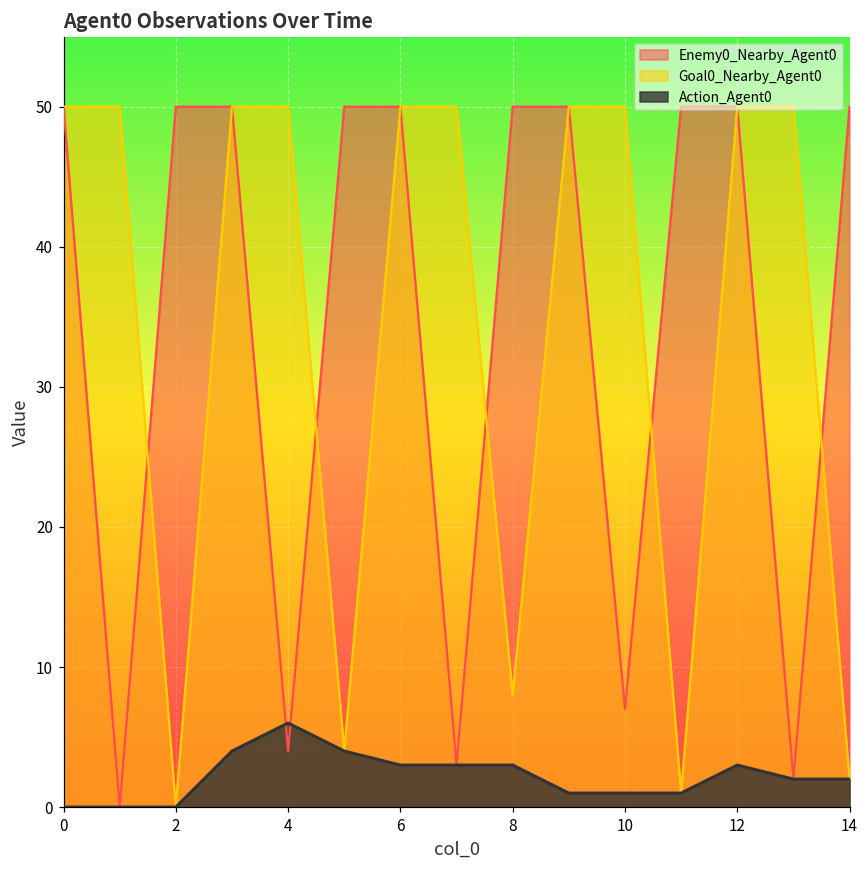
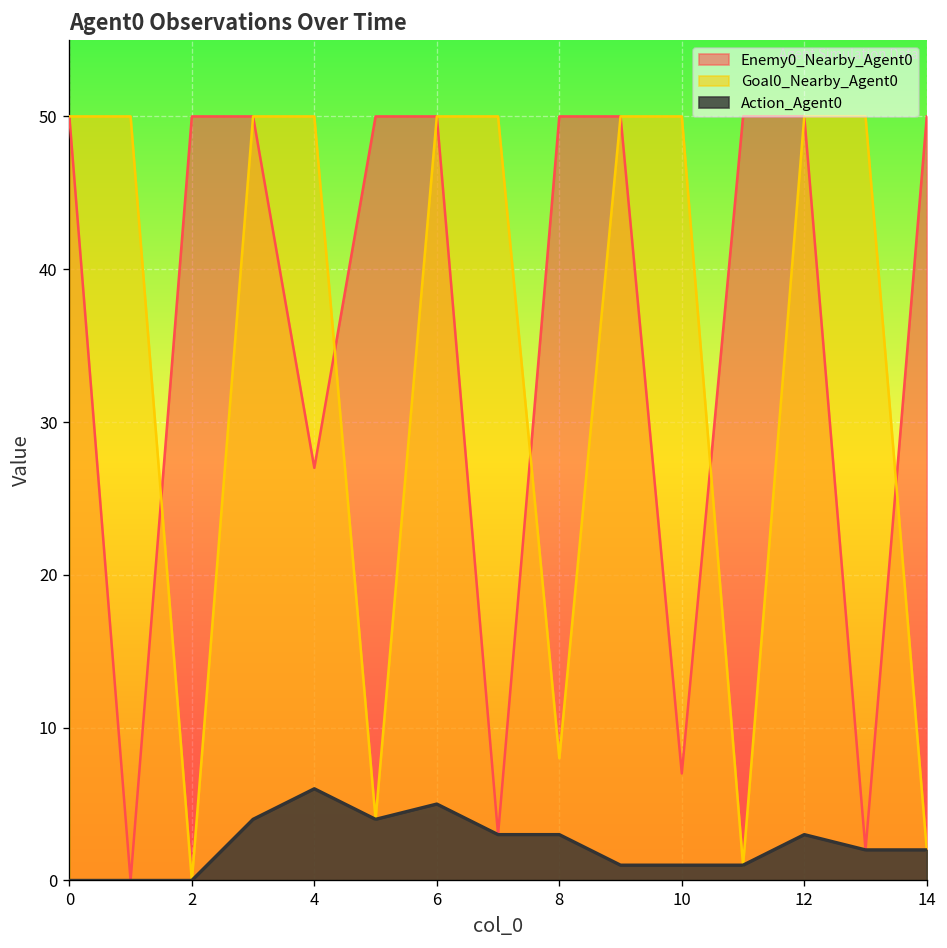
  {
    "Enemy0_Nearby_Agent0": {
      "2": 50,
-     "4": 4,
+     "4": 27,
      "8": 50,
      "10": 7,
      "14": 50
    },
    "Goal0_Nearby_Agent0": {
      "4": 50,
      "8": 8,
      "10": 50
    },
    "Action_Agent0": {
      "0": 0,
      "4": 6,
-     "6": 3,
+     "6": 5,
      "8": 3,
      "10": 1,
      "12": 3
    }
  }
